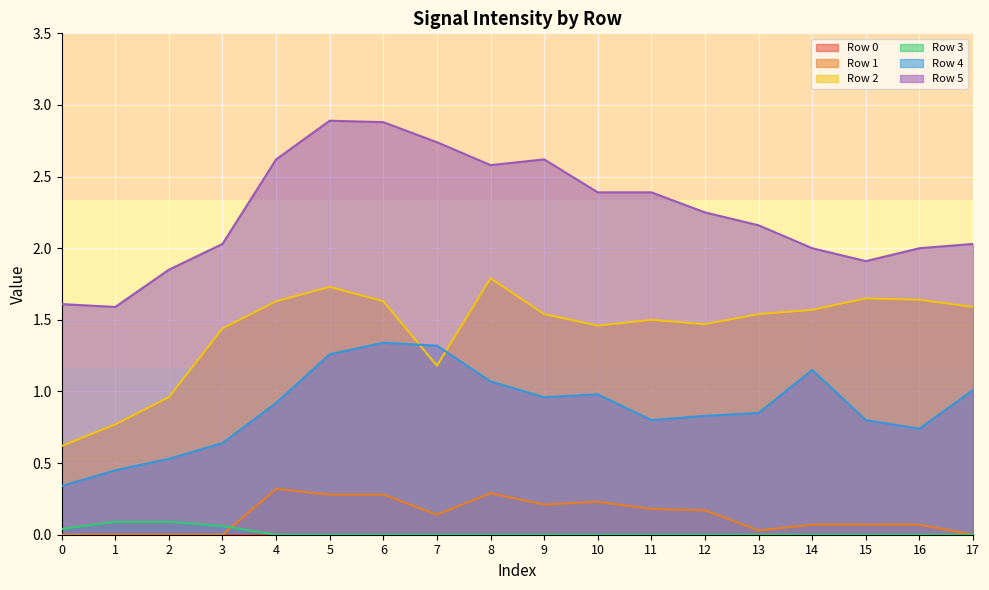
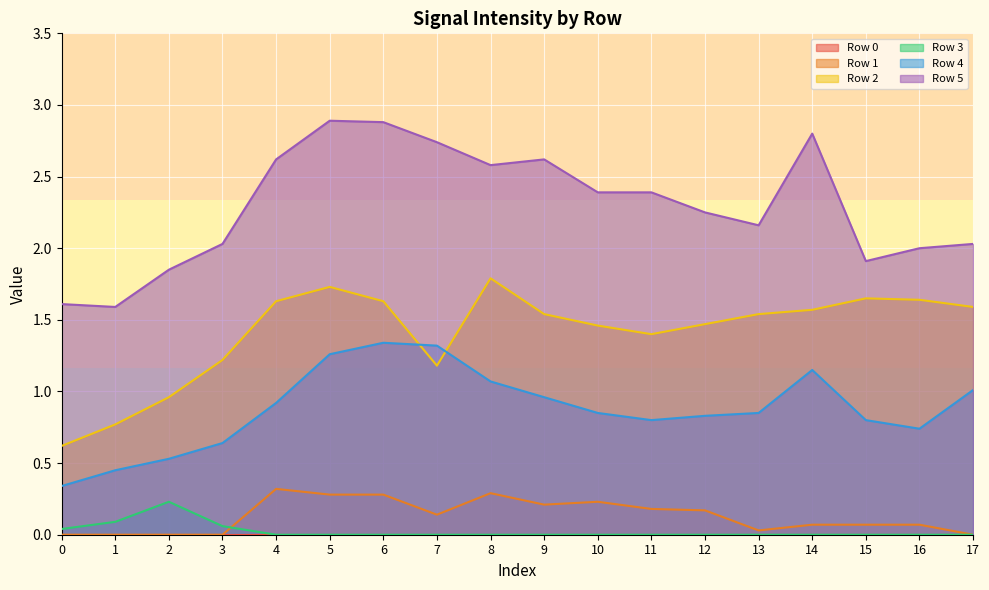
  {
    "Row 2": {
      "0": 0.62,
      "1": 0.77,
      "2": 0.96,
-     "3": 1.44,
+     "3": 1.22,
      "4": 1.63,
      "5": 1.73,
      "6": 1.63,
      "7": 1.18,
      "8": 1.79,
      "9": 1.54,
      "10": 1.46,
-     "11": 1.5,
+     "11": 1.4,
      "12": 1.47,
      "13": 1.54,
      "14": 1.57,
      "15": 1.65,
      "16": 1.64,
      "17": 1.59
    },
    "Row 3": {
      "0": 0.04,
      "1": 0.09,
-     "2": 0.09,
+     "2": 0.23,
      "3": 0.06
    },
    "Row 4": {
      "0": 0.34,
      "1": 0.45,
      "2": 0.53,
      "3": 0.64,
      "4": 0.92,
      "5": 1.26,
      "6": 1.34,
      "7": 1.32,
      "8": 1.07,
      "9": 0.96,
-     "10": 0.98,
+     "10": 0.85,
      "11": 0.80,
      "12": 0.83,
      "13": 0.85,
      "14": 1.15,
      "15": 0.80,
      "16": 0.74,
      "17": 1.01
    },
    "Row 5": {
      "0": 1.6,
      "1": 1.6,
      "2": 1.85,
      "3": 2.03,
      "4": 2.62,
      "5": 2.9,
      "6": 2.88,
      "7": 2.74,
      "8": 2.58,
      "9": 2.62,
      "10": 2.4,
      "11": 2.4,
      "12": 2.25,
      "13": 2.16,
-     "14": 2.0,
+     "14": 2.8,
      "15": 1.9,
      "16": 2.0,
      "17": 2.03
    }
  }
